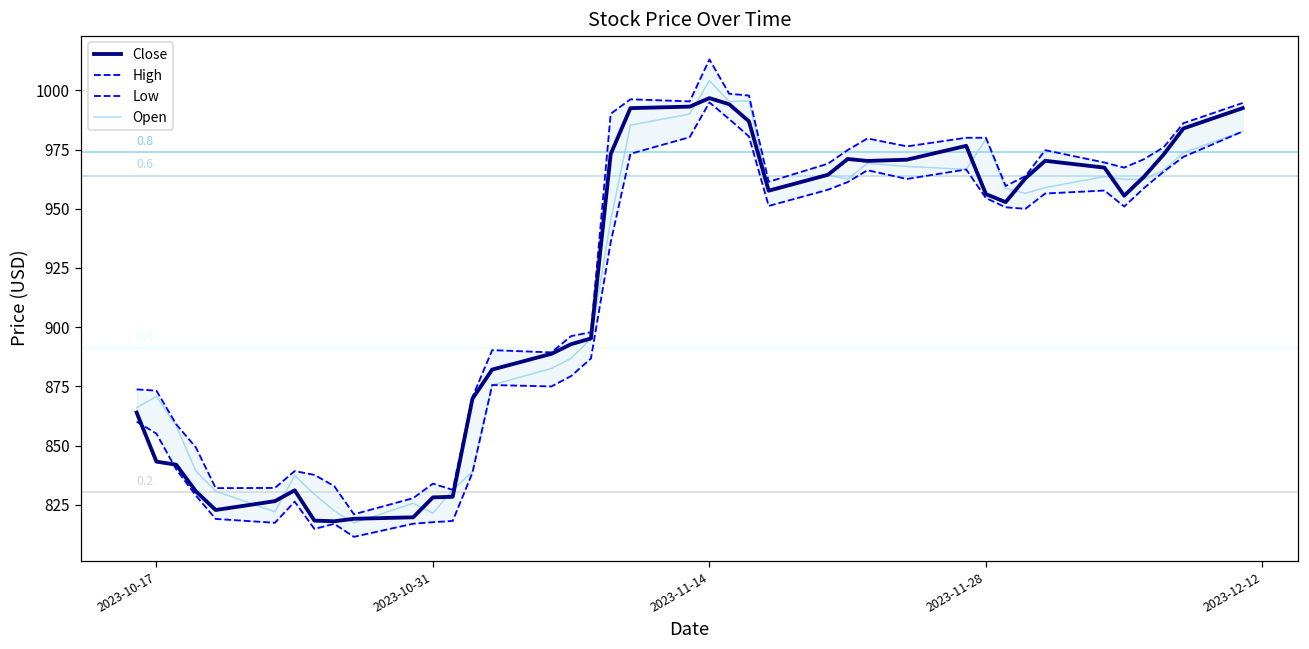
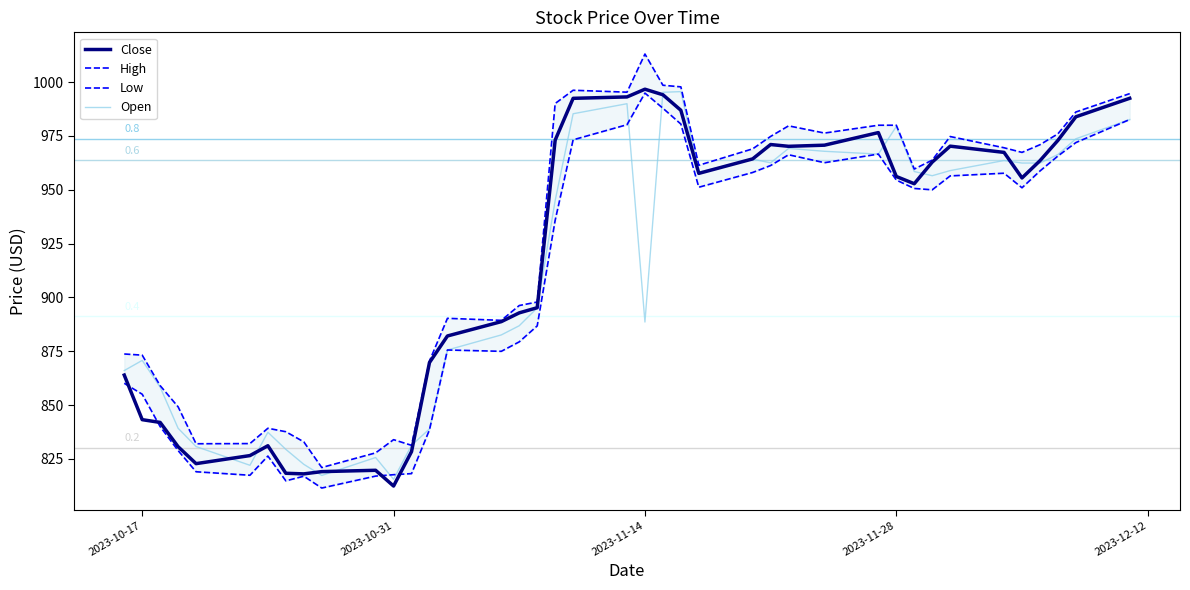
  {
    "Close": {
      "2023-10-17": 843,
-     "2023-10-31": 828,
+     "2023-10-31": 812,
      "2023-11-14": 997,
      "2023-11-28": 956
    },
    "Open": {
      "2023-10-17": 871,
-     "2023-10-31": 821,
-     "2023-11-14": 1004
+     "2023-10-31": 815,
+     "2023-11-14": 889
    }
  }
